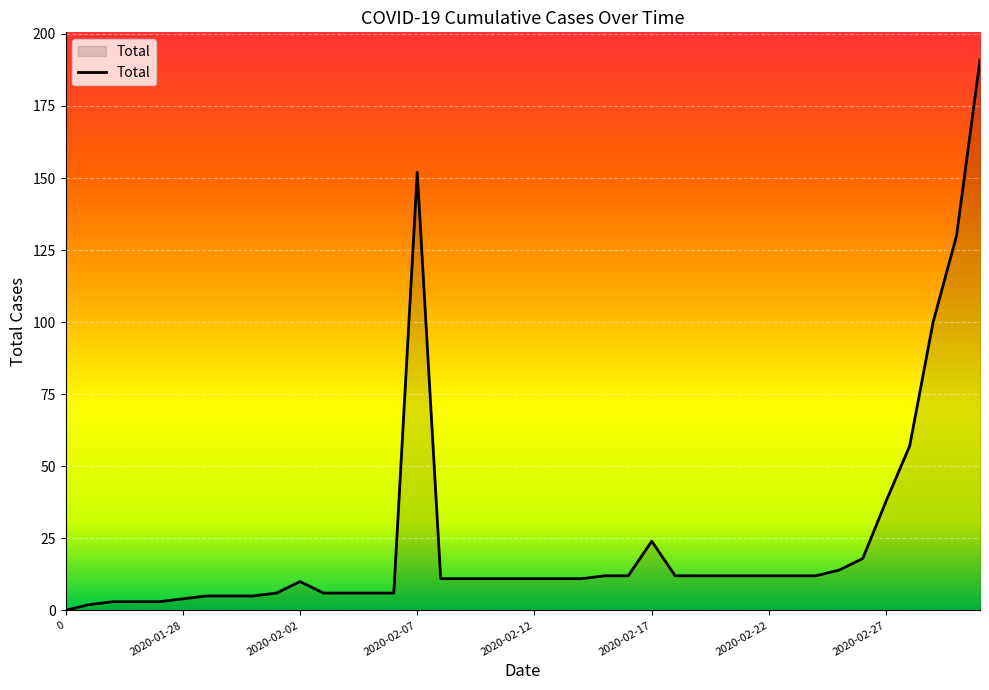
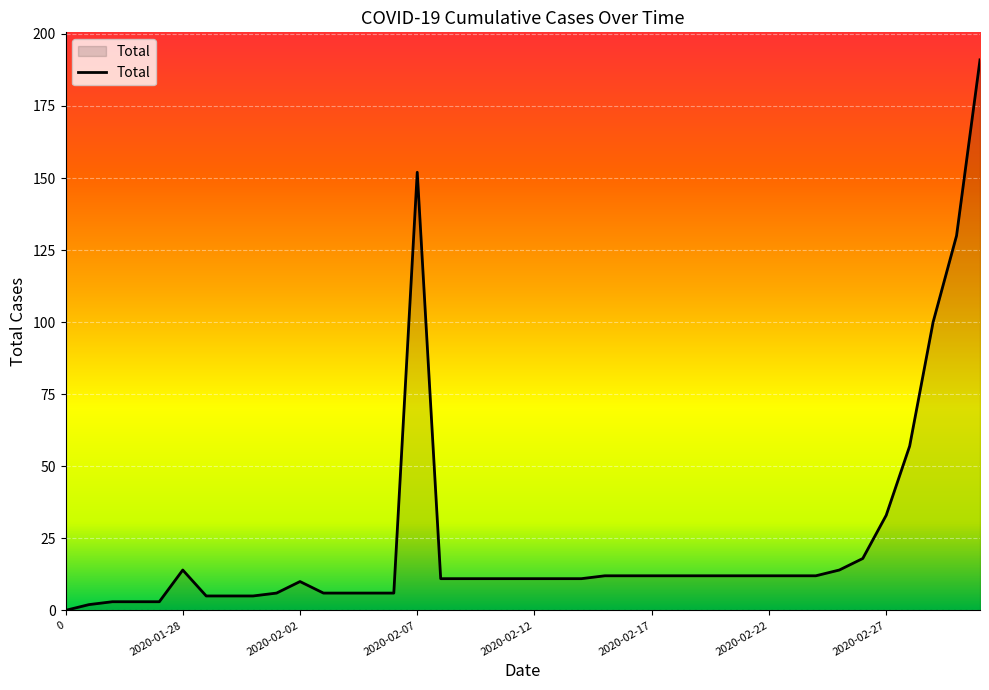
  {
    "0": 0,
-   "2020-01-28": 4,
+   "2020-01-28": 14,
    "2020-02-02": 10,
    "2020-02-07": 152,
    "2020-02-12": 11,
-   "2020-02-17": 24,
+   "2020-02-17": 12,
    "2020-02-22": 12,
-   "2020-02-27": 38
+   "2020-02-27": 33
  }
